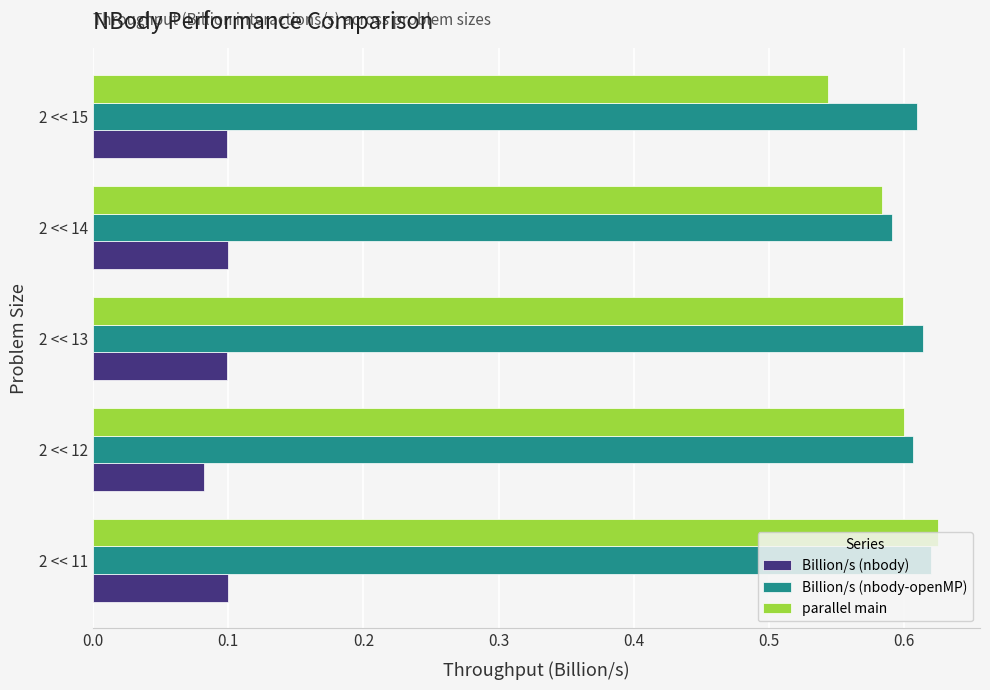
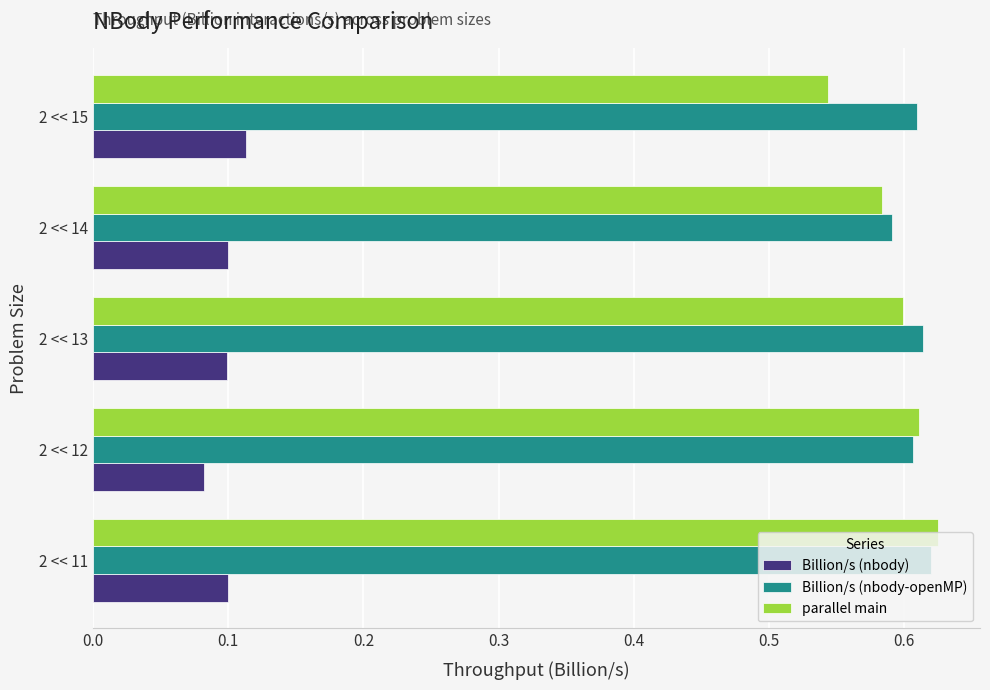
  {
    "Billion/s (nbody)": {
-     "2 << 15": 0.099,
+     "2 << 15": 0.113,
      "2 << 14": 0.100,
      "2 << 13": 0.099,
      "2 << 12": 0.082,
      "2 << 11": 0.100
    },
    "Billion/s (nbody-openMP)": {
      "2 << 15": 0.610,
      "2 << 14": 0.591,
      "2 << 13": 0.614,
      "2 << 12": 0.607
    },
    "parallel main": {
      "2 << 15": 0.544,
      "2 << 14": 0.584,
      "2 << 13": 0.599,
-     "2 << 12": 0.600
+     "2 << 12": 0.611
    }
  }
